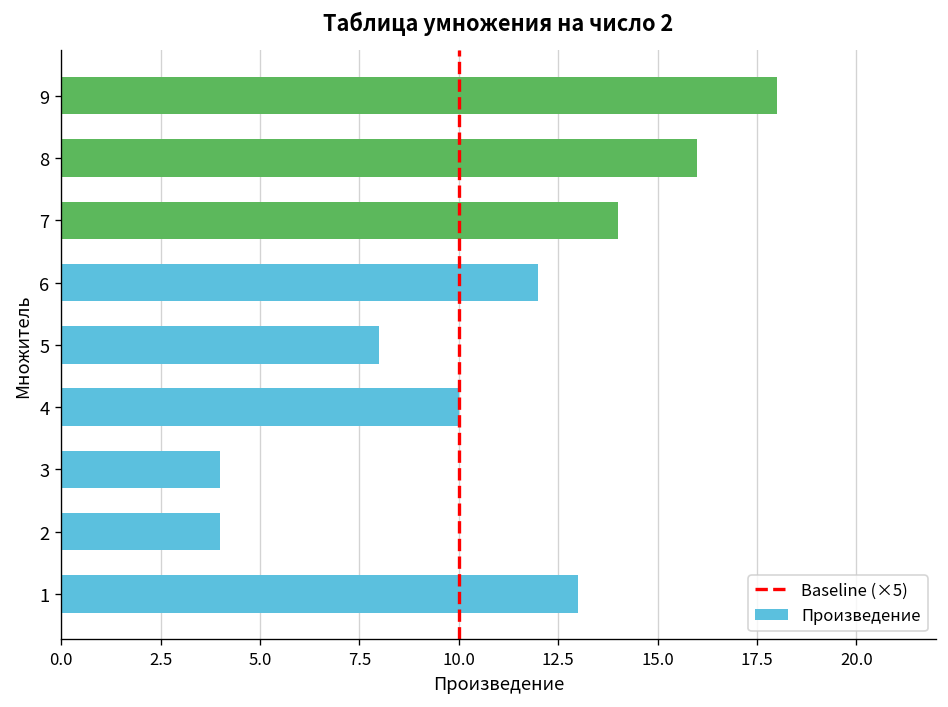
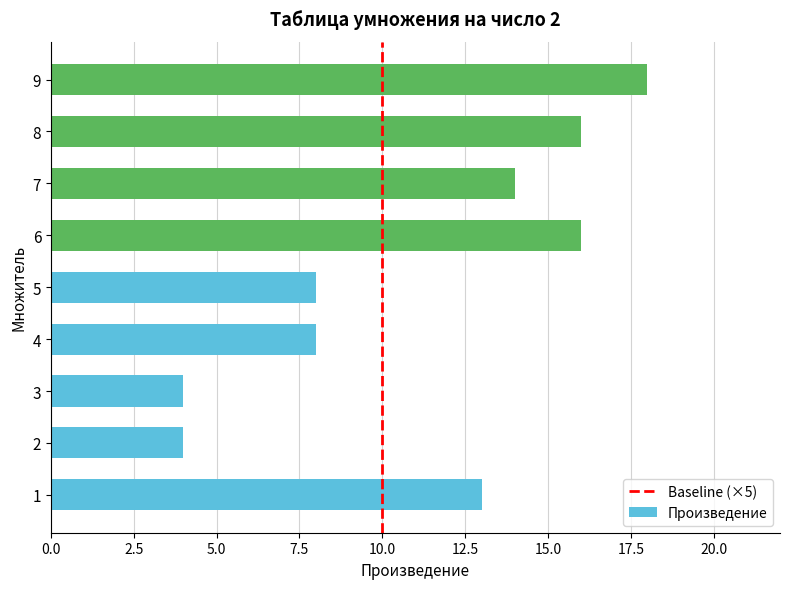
  {
    "9": 18,
    "8": 16,
    "7": 14,
-   "6": 12,
+   "6": 16,
    "5": 8,
-   "4": 10,
+   "4": 8,
    "3": 4,
    "2": 4,
    "1": 13
  }
